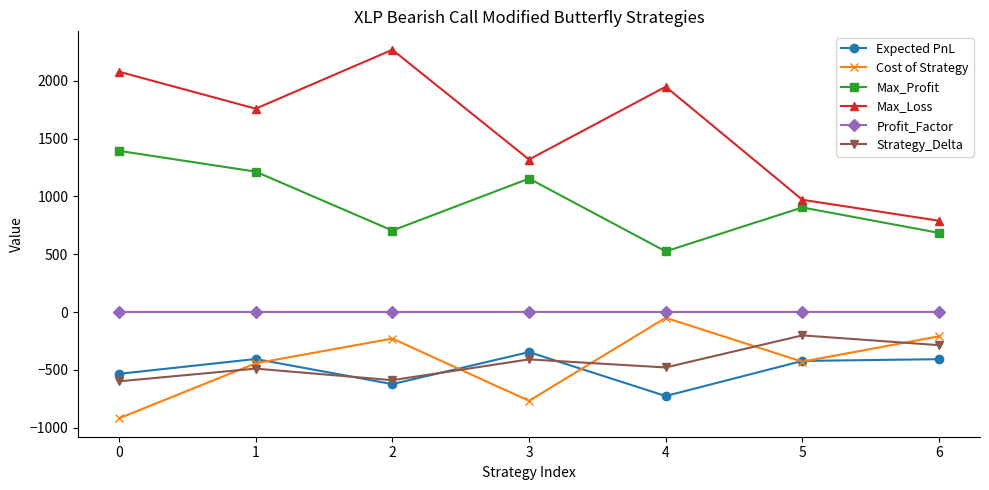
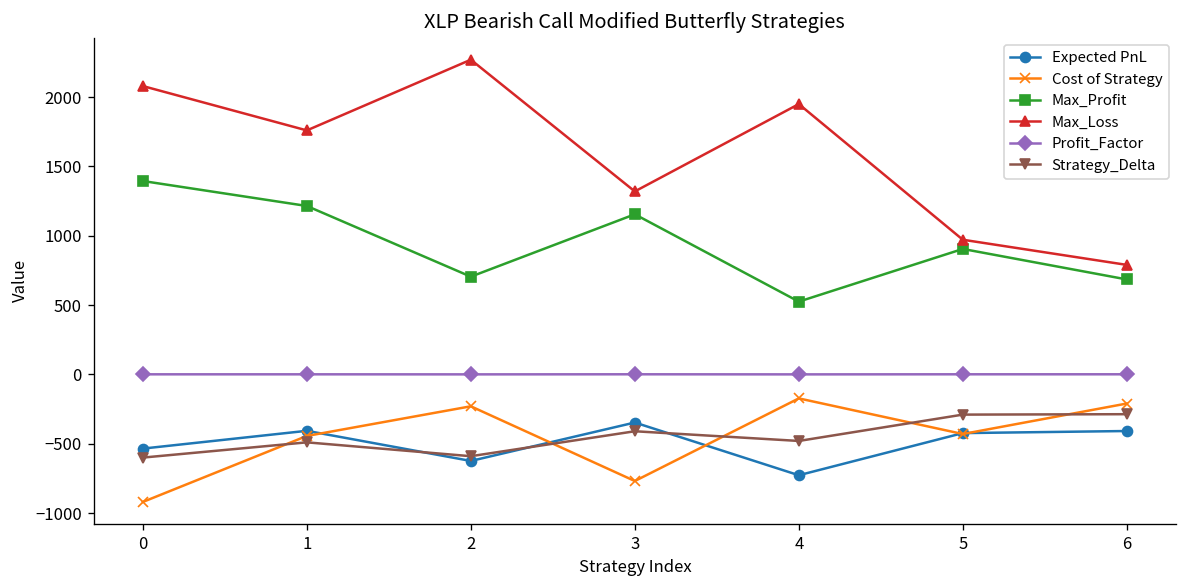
  {
    "Expected PnL": {
      "0": -540,
      "1": -410,
      "2": -620,
      "3": -350,
      "4": -730,
      "6": -410
    },
    "Cost of Strategy": {
      "0": -920,
      "1": -440,
      "2": -230,
      "3": -770,
-     "4": -50,
+     "4": -170,
      "6": -210
    },
    "Max_Profit": {
      "0": 1400,
      "1": 1220,
      "2": 710,
      "3": 1160,
      "4": 530,
      "5": 910,
      "6": 690
    },
    "Max_Loss": {
      "0": 2080,
      "1": 1760,
      "2": 2270,
      "3": 1320,
      "4": 1950,
      "5": 970,
      "6": 790
    },
    "Profit_Factor": {
      "0": 0,
      "1": 0,
      "2": 0,
      "3": 0,
      "4": 0,
      "5": 0,
      "6": 0
    },
    "Strategy_Delta": {
      "0": -600,
      "1": -490,
      "2": -590,
      "3": -410,
      "4": -480,
-     "5": -200,
+     "5": -290,
      "6": -290
    }
  }
